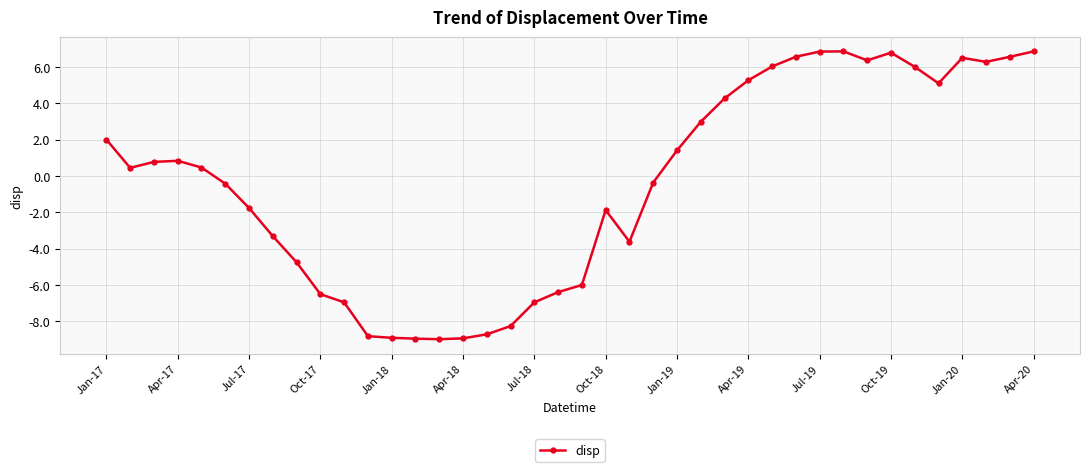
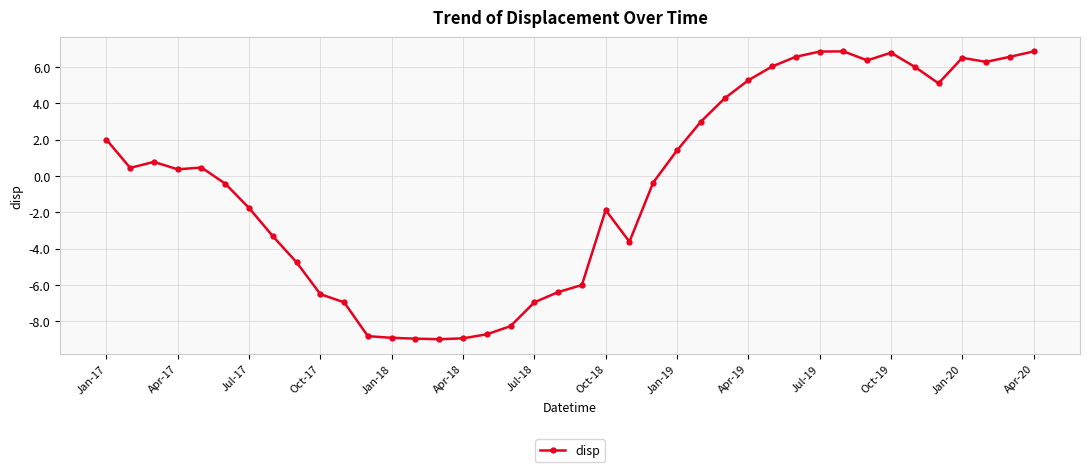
  {
    "Jan-17": 2.0,
-   "Apr-17": 0.8,
+   "Apr-17": 0.4,
    "Jul-17": -1.8,
    "Oct-17": -6.5,
    "Jan-18": -8.9,
    "Apr-18": -8.9,
    "Jul-18": -7.0,
    "Oct-18": -1.9,
    "Jan-19": 1.4,
    "Apr-19": 5.3,
    "Jul-19": 6.8,
    "Oct-19": 6.8,
    "Jan-20": 6.5,
    "Apr-20": 6.9
  }
